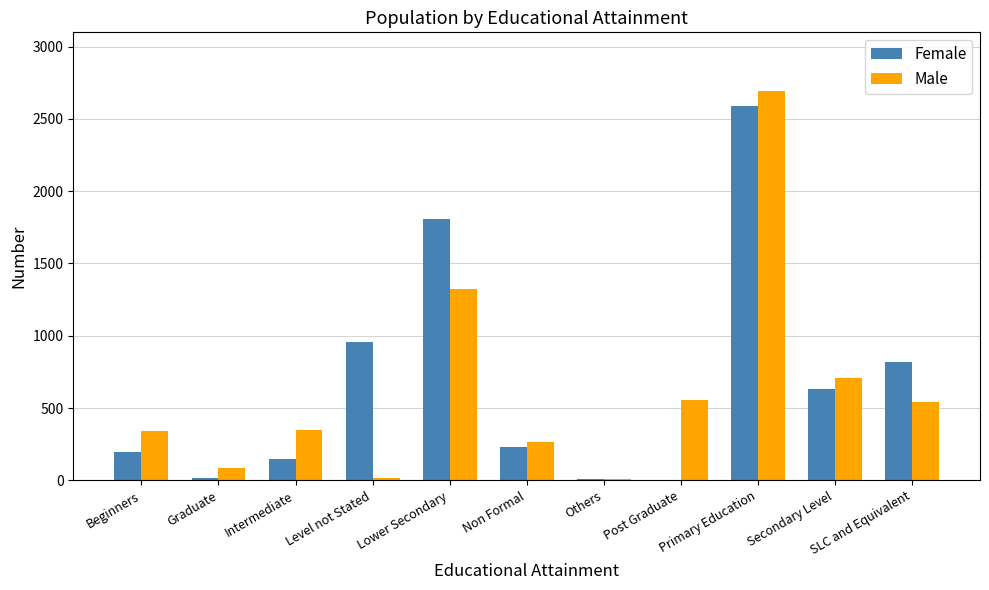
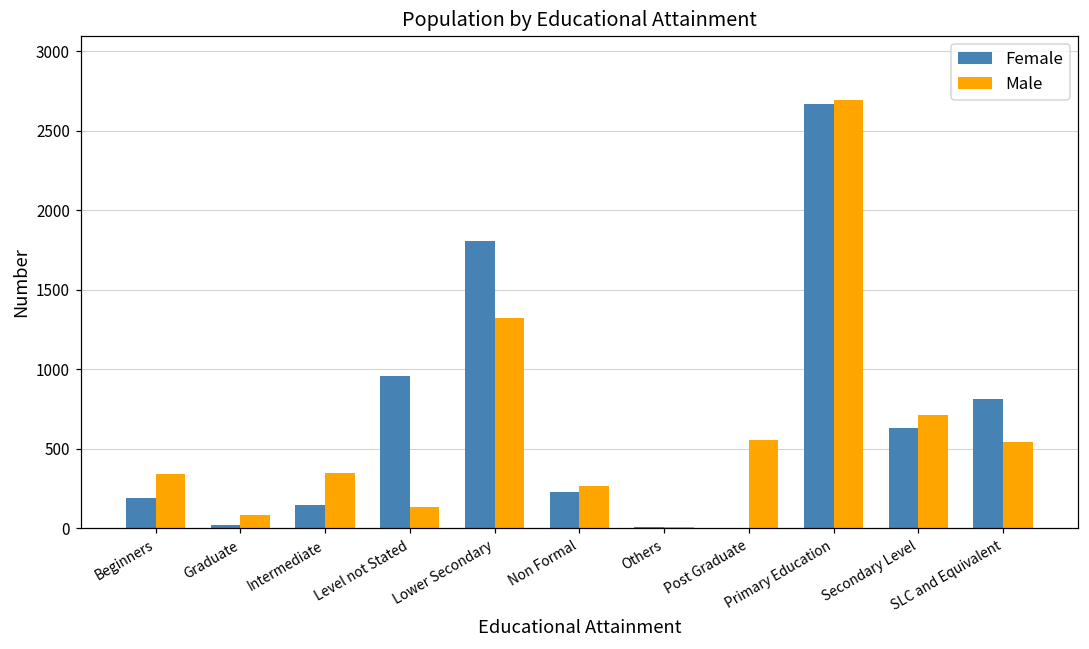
  {
    "Female": {
      "Beginners": 190,
      "Graduate": 20,
      "Intermediate": 150,
      "Level not Stated": 960,
      "Lower Secondary": 1810,
      "Non Formal": 230,
-     "Primary Education": 2590,
+     "Primary Education": 2670,
      "Secondary Level": 630,
      "SLC and Equivalent": 820
    },
    "Male": {
      "Beginners": 340,
      "Graduate": 80,
      "Intermediate": 350,
-     "Level not Stated": 10,
+     "Level not Stated": 130,
      "Lower Secondary": 1320,
      "Non Formal": 270,
      "Post Graduate": 550,
      "Primary Education": 2700,
      "Secondary Level": 710,
      "SLC and Equivalent": 540
    }
  }
